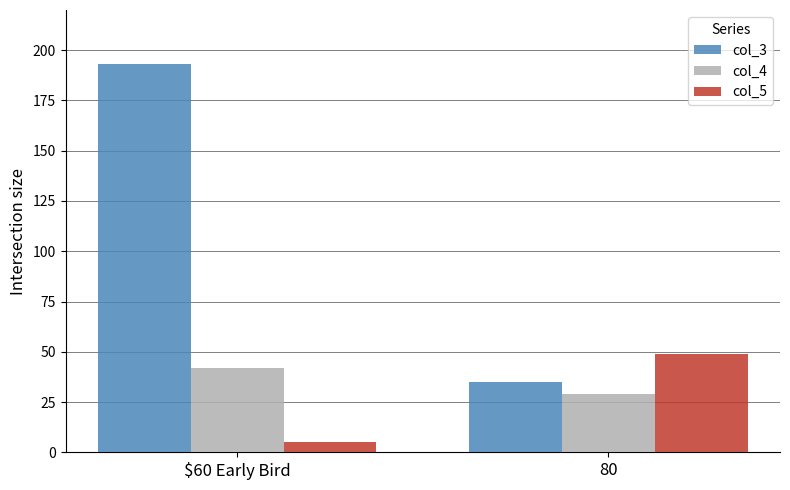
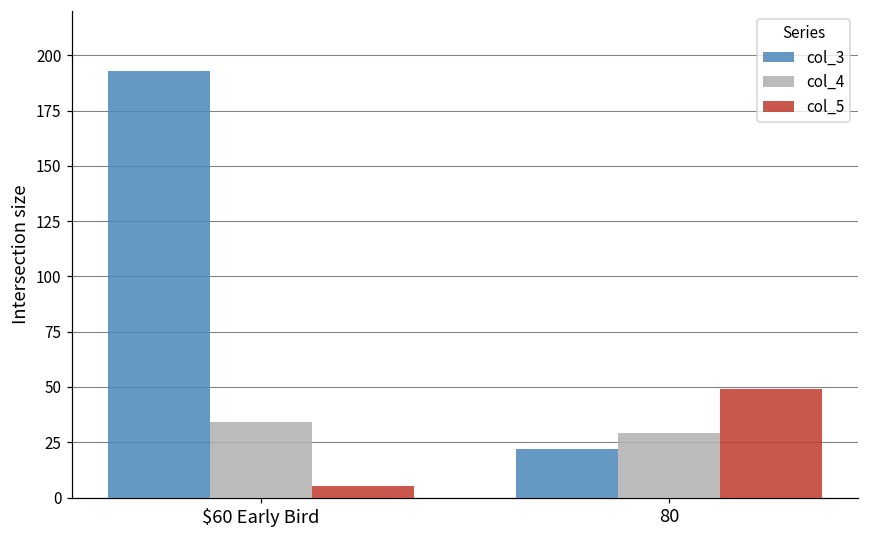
  {
    "col_3": {
      "$60 Early Bird": 193,
-     "80": 35
+     "80": 22
    },
    "col_4": {
-     "$60 Early Bird": 42,
+     "$60 Early Bird": 34,
      "80": 29
    },
    "col_5": {
      "$60 Early Bird": 5,
      "80": 49
    }
  }
